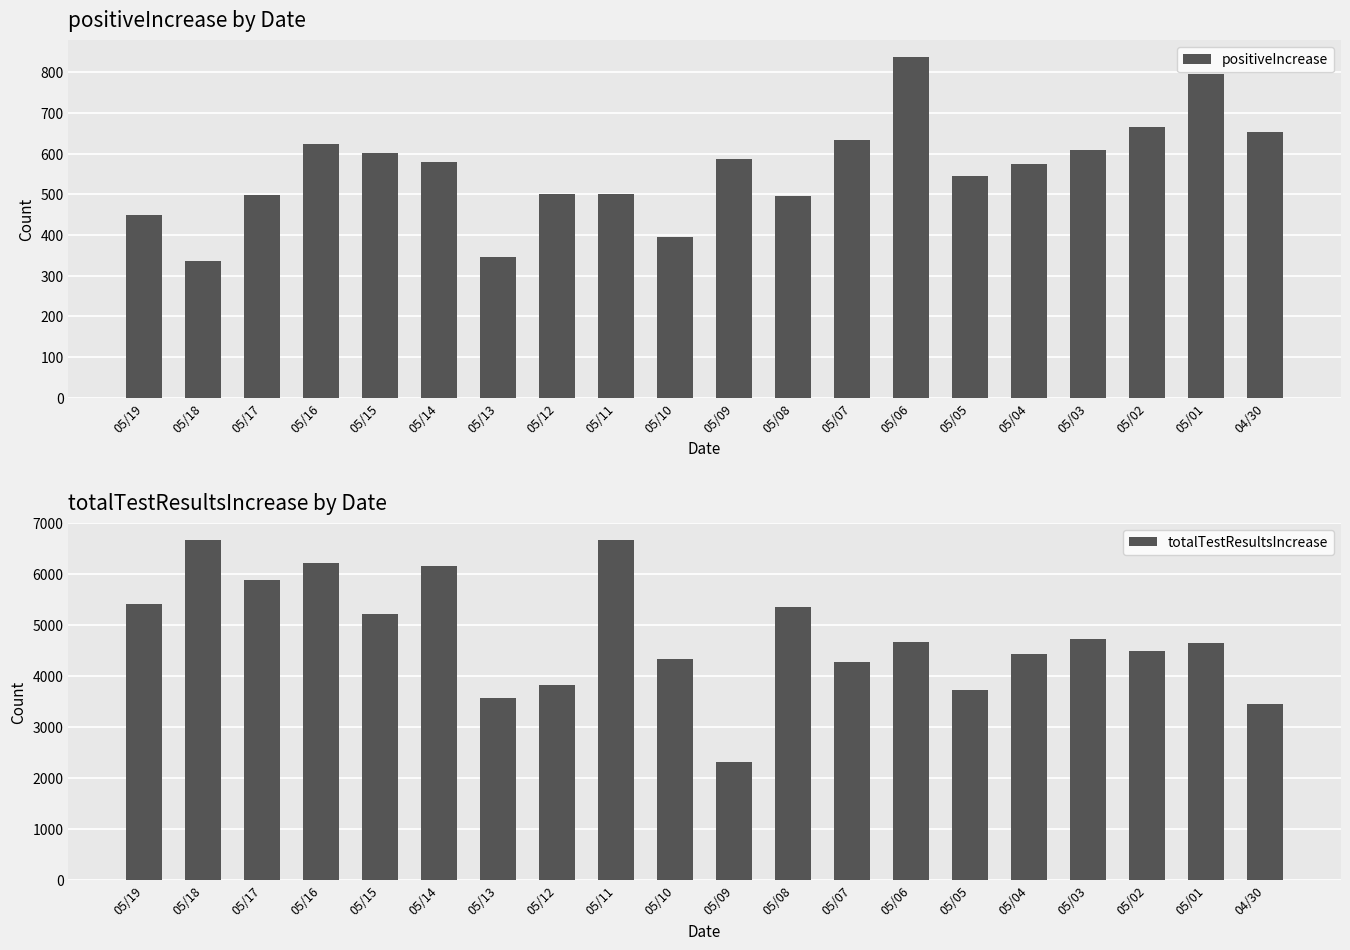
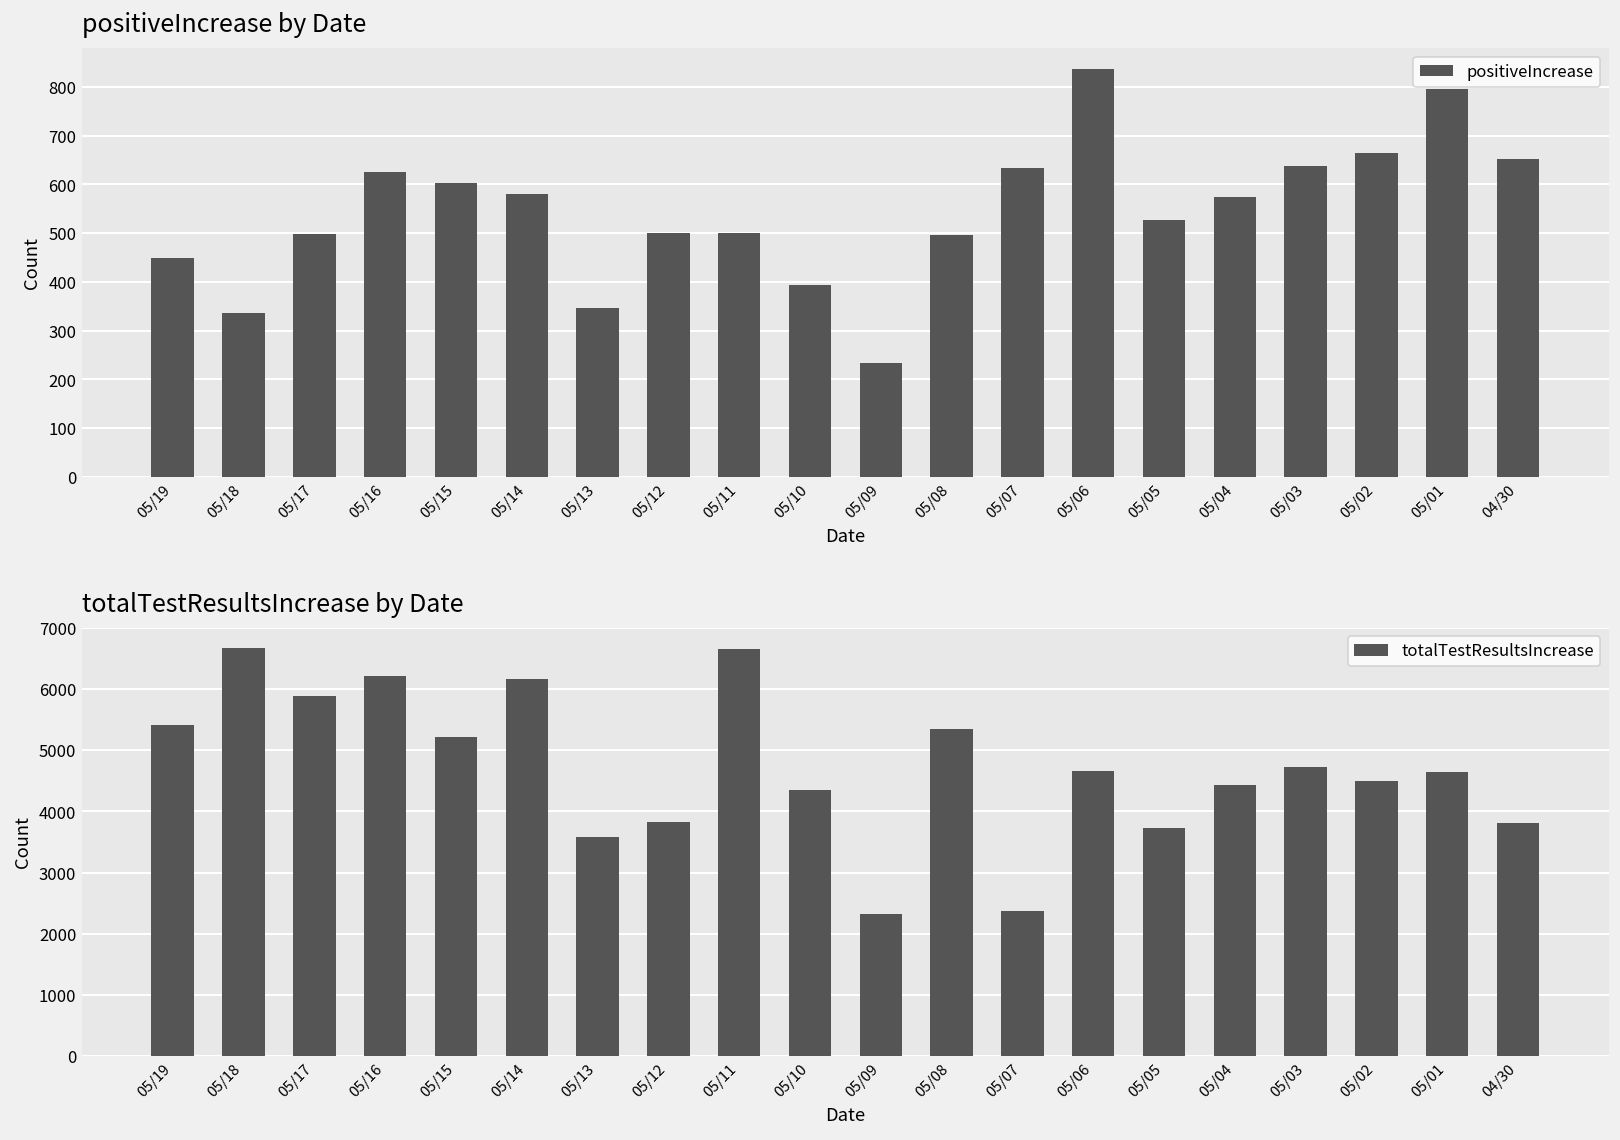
  {
    "positiveIncrease by Date": {
      "05/19": 450,
      "05/18": 340,
      "05/17": 500,
      "05/16": 630,
      "05/15": 600,
      "05/14": 580,
      "05/13": 350,
      "05/12": 500,
      "05/11": 500,
      "05/10": 390,
-     "05/09": 590,
+     "05/09": 230,
      "05/08": 500,
      "05/07": 630,
      "05/06": 840,
-     "05/05": 550,
+     "05/05": 530,
      "05/04": 570,
-     "05/03": 610,
+     "05/03": 640,
      "05/02": 670,
      "05/01": 800,
      "04/30": 650
    },
    "totalTestResultsIncrease by Date": {
      "05/19": 5400,
      "05/18": 6700,
      "05/17": 5900,
      "05/16": 6200,
      "05/15": 5200,
      "05/14": 6200,
      "05/13": 3600,
      "05/12": 3800,
      "05/11": 6700,
      "05/10": 4300,
      "05/09": 2300,
      "05/08": 5300,
-     "05/07": 4300,
+     "05/07": 2400,
      "05/06": 4700,
      "05/05": 3700,
      "05/04": 4400,
      "05/03": 4700,
      "05/02": 4500,
      "05/01": 4600,
-     "04/30": 3400
+     "04/30": 3800
    }
  }
